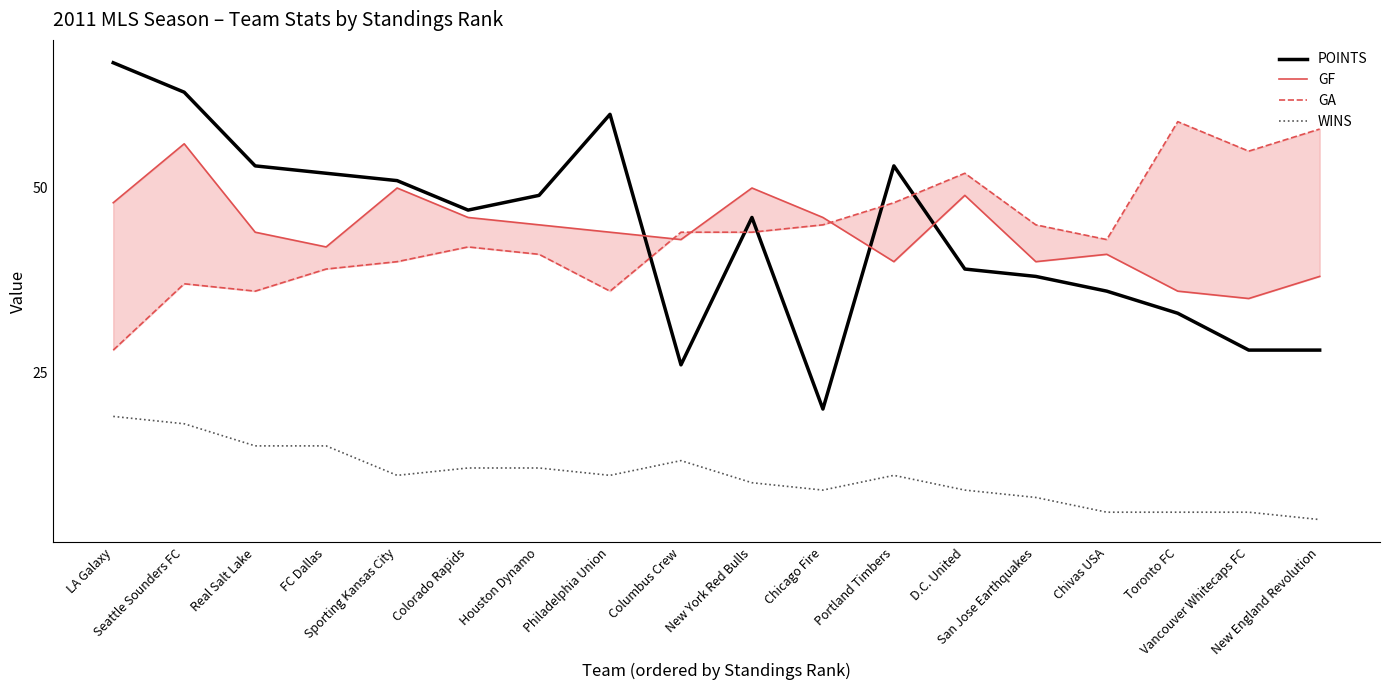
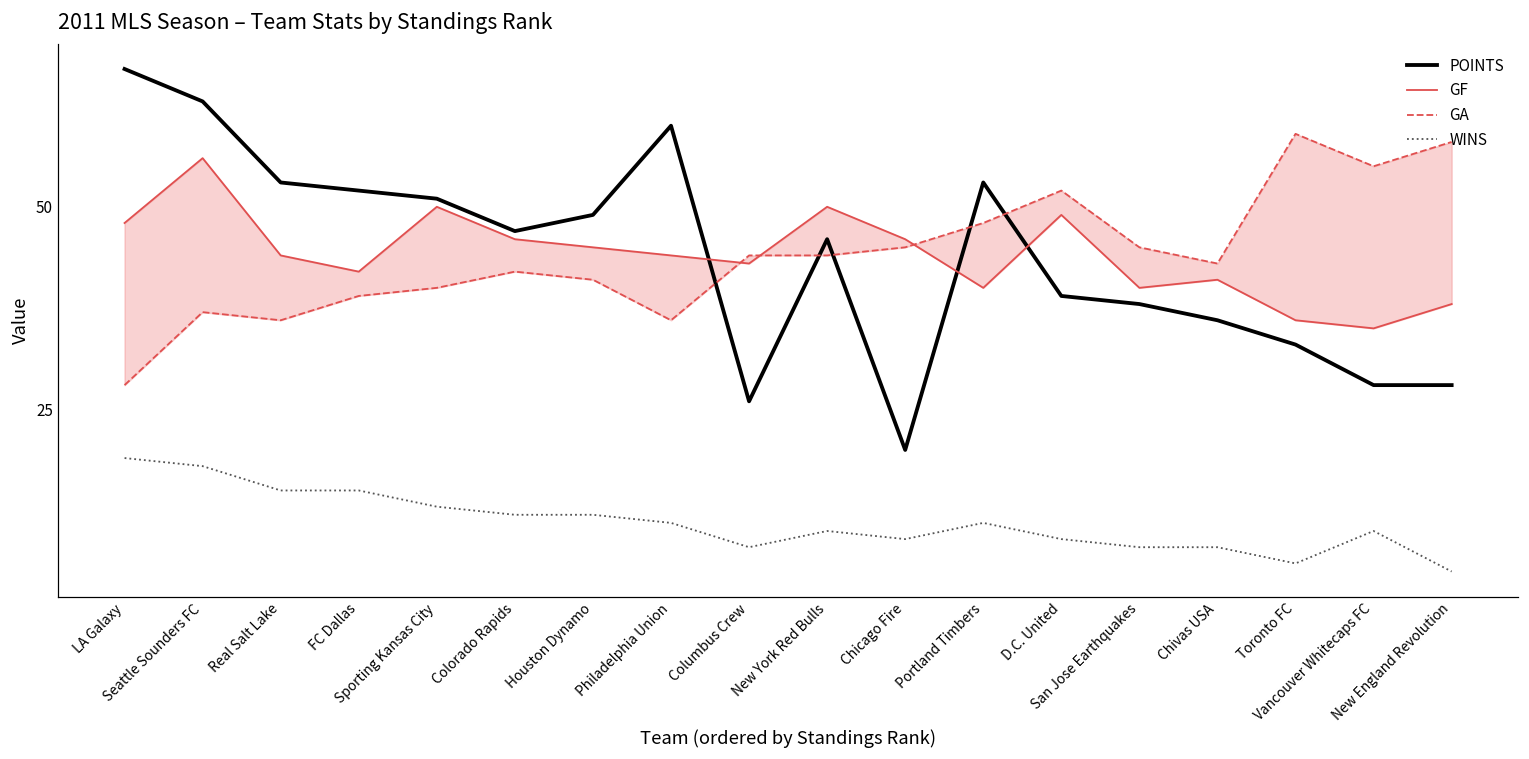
  {
    "POINTS": {
      "LA Galaxy": 67,
      "Seattle Sounders FC": 63,
      "Real Salt Lake": 53,
      "FC Dallas": 52,
      "Sporting Kansas City": 51,
      "Colorado Rapids": 47,
      "Houston Dynamo": 49,
      "Philadelphia Union": 60,
      "Columbus Crew": 26,
      "New York Red Bulls": 46,
      "Chicago Fire": 20,
      "Portland Timbers": 53,
      "D.C. United": 39,
      "San Jose Earthquakes": 38,
      "Chivas USA": 36,
      "Toronto FC": 33,
      "Vancouver Whitecaps FC": 28,
      "New England Revolution": 28
    },
    "WINS": {
      "LA Galaxy": 19,
      "Seattle Sounders FC": 18,
      "Real Salt Lake": 15,
      "FC Dallas": 15,
-     "Sporting Kansas City": 11,
+     "Sporting Kansas City": 13,
      "Colorado Rapids": 12,
      "Houston Dynamo": 12,
      "Philadelphia Union": 11,
-     "Columbus Crew": 13,
+     "Columbus Crew": 8,
      "New York Red Bulls": 10,
      "Chicago Fire": 9,
      "Portland Timbers": 11,
      "D.C. United": 9,
      "San Jose Earthquakes": 8,
-     "Chivas USA": 6,
+     "Chivas USA": 8,
      "Toronto FC": 6,
-     "Vancouver Whitecaps FC": 6,
+     "Vancouver Whitecaps FC": 10,
      "New England Revolution": 5
    }
  }
